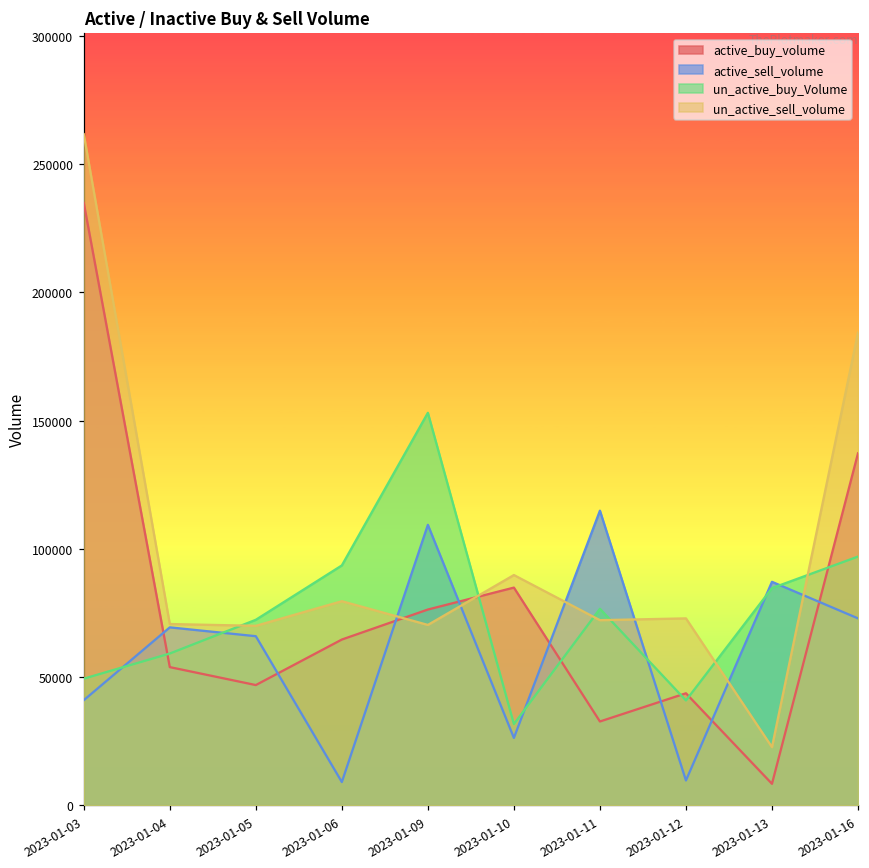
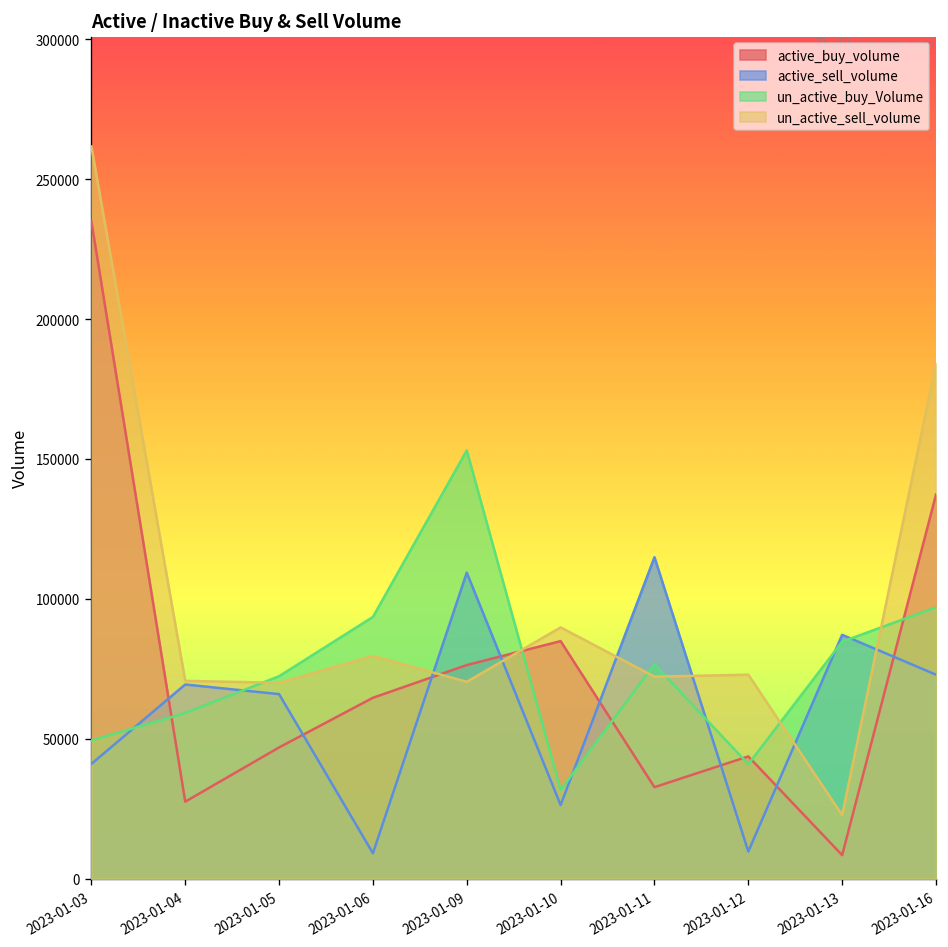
  {
    "active_buy_volume": {
      "2023-01-03": 235000,
-     "2023-01-04": 54000,
+     "2023-01-04": 28000,
      "2023-01-05": 47000,
      "2023-01-06": 65000,
      "2023-01-09": 76000,
      "2023-01-10": 85000,
      "2023-01-11": 33000,
      "2023-01-12": 44000,
      "2023-01-13": 8000,
      "2023-01-16": 137000
    },
    "active_sell_volume": {
      "2023-01-03": 41000,
      "2023-01-04": 69000,
      "2023-01-05": 66000,
      "2023-01-06": 9000,
      "2023-01-09": 109000,
      "2023-01-10": 26000,
      "2023-01-11": 115000,
      "2023-01-12": 10000,
      "2023-01-13": 87000,
      "2023-01-16": 73000
    },
    "un_active_buy_Volume": {
      "2023-01-03": 49000,
      "2023-01-04": 59000,
      "2023-01-05": 72000,
      "2023-01-06": 94000,
      "2023-01-09": 153000,
      "2023-01-10": 32000,
      "2023-01-11": 77000,
      "2023-01-12": 41000,
      "2023-01-13": 85000,
      "2023-01-16": 97000
    },
    "un_active_sell_volume": {
      "2023-01-03": 262000,
      "2023-01-04": 71000,
      "2023-01-05": 70000,
      "2023-01-06": 80000,
      "2023-01-09": 70000,
      "2023-01-10": 90000,
      "2023-01-11": 72000,
      "2023-01-12": 73000,
      "2023-01-13": 23000,
      "2023-01-16": 184000
    }
  }
